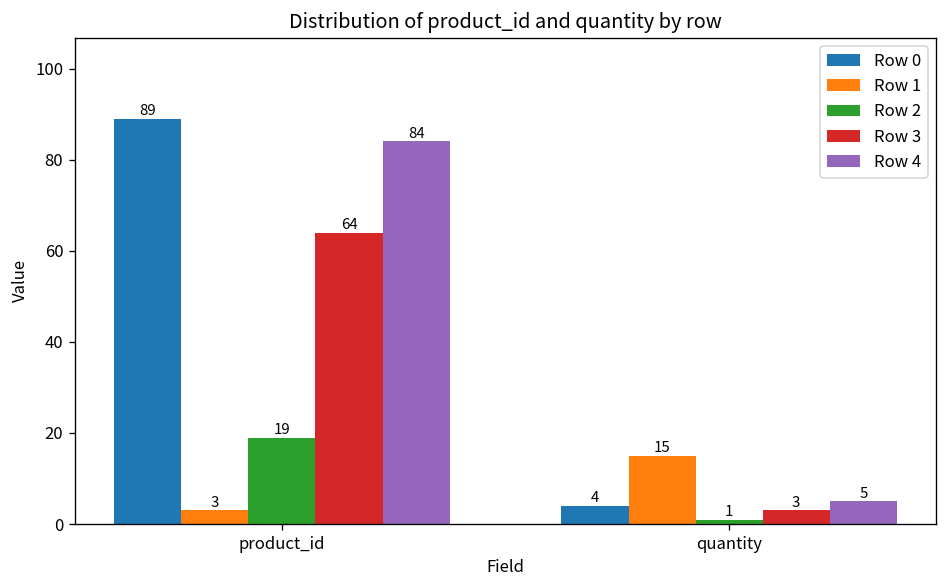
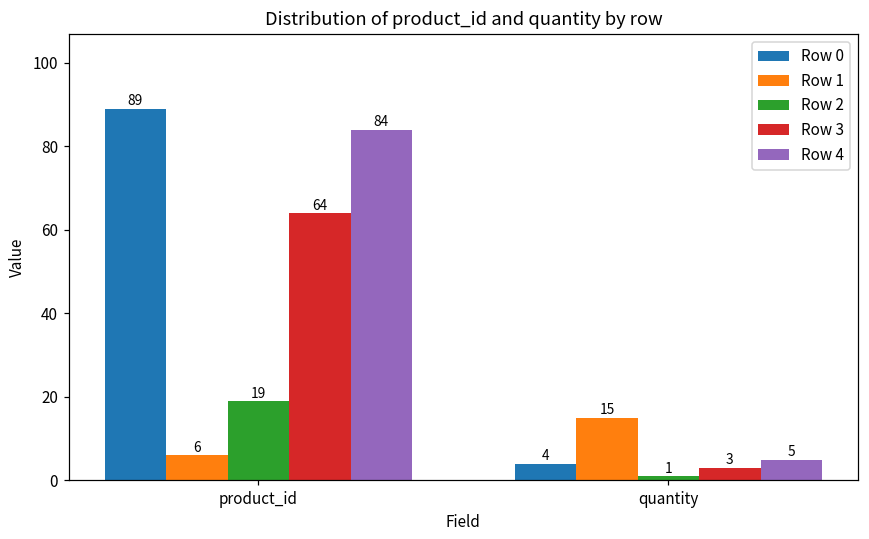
  {
    "Row 0": {
      "product_id": 89,
      "quantity": 4
    },
    "Row 1": {
-     "product_id": 3,
+     "product_id": 6,
      "quantity": 15
    },
    "Row 2": {
      "product_id": 19,
      "quantity": 1
    },
    "Row 3": {
      "product_id": 64,
      "quantity": 3
    },
    "Row 4": {
      "product_id": 84,
      "quantity": 5
    }
  }
